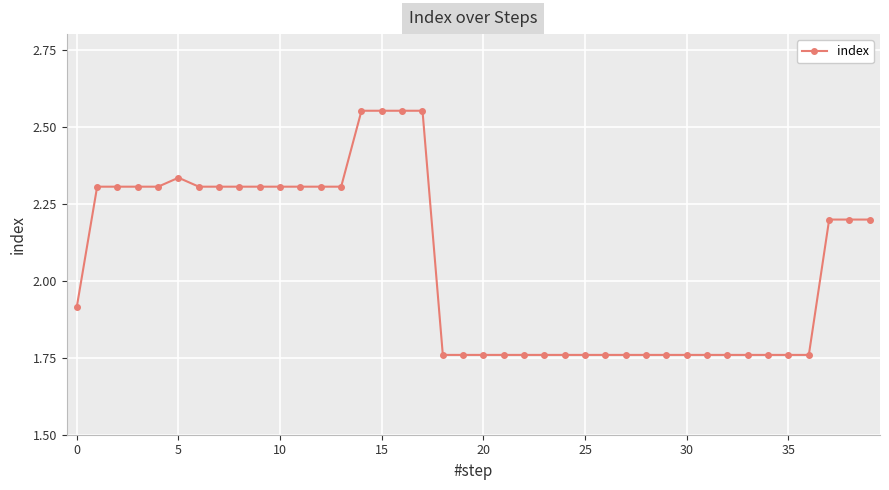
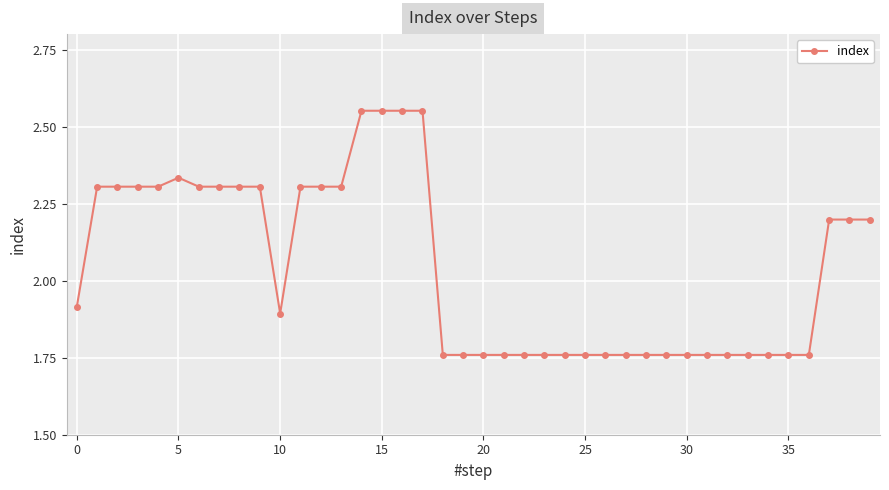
  {
    "0": 1.92,
    "5": 2.33,
-   "10": 2.30,
+   "10": 1.89,
    "15": 2.55,
    "20": 1.76,
    "25": 1.76,
    "30": 1.76,
    "35": 1.76
  }
